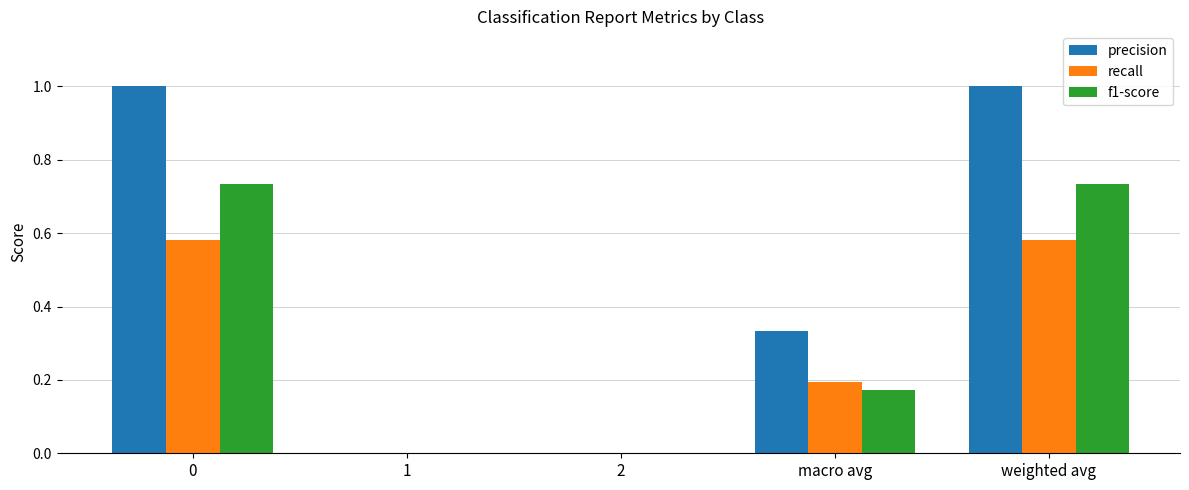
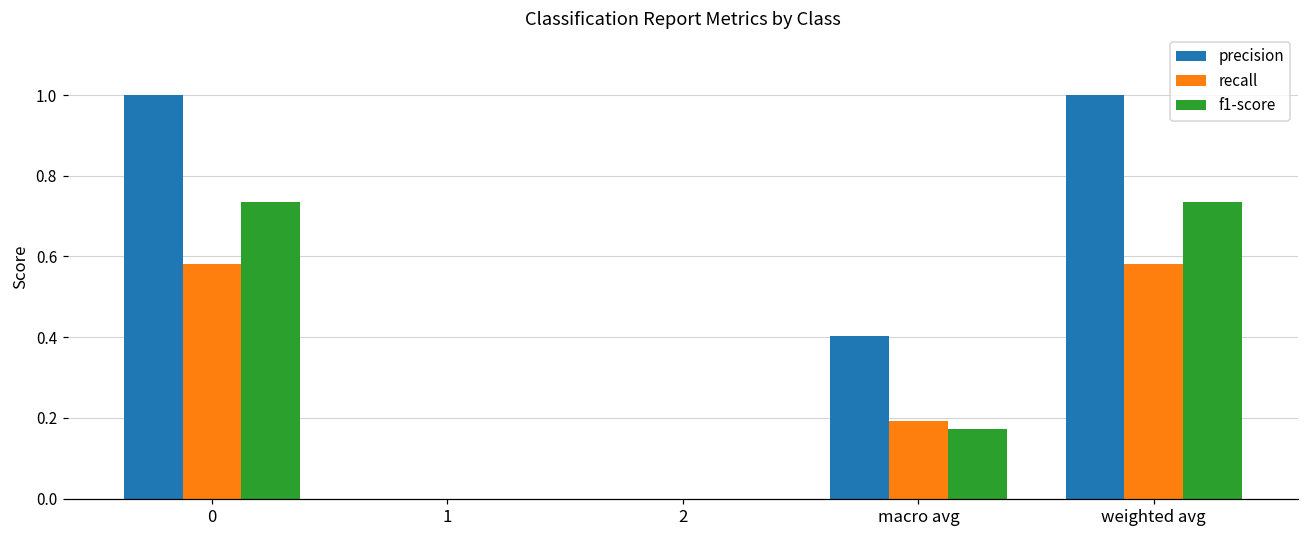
  {
    "precision": {
      "0": 1.00,
      "1": 0.00,
      "2": 0.00,
-     "macro avg": 0.33,
+     "macro avg": 0.40,
      "weighted avg": 1.00
    },
    "recall": {
      "0": 0.58,
      "1": 0.00,
      "2": 0.00,
      "macro avg": 0.19,
      "weighted avg": 0.58
    },
    "f1-score": {
      "0": 0.73,
      "1": 0.00,
      "2": 0.00,
      "macro avg": 0.17,
      "weighted avg": 0.73
    }
  }
